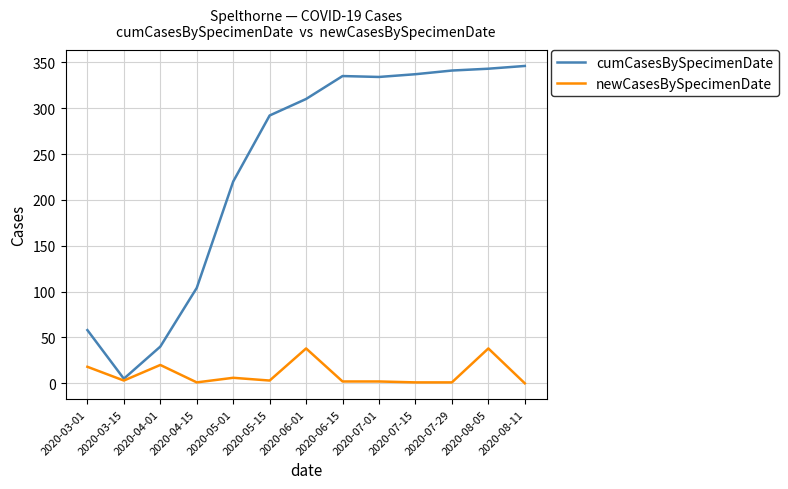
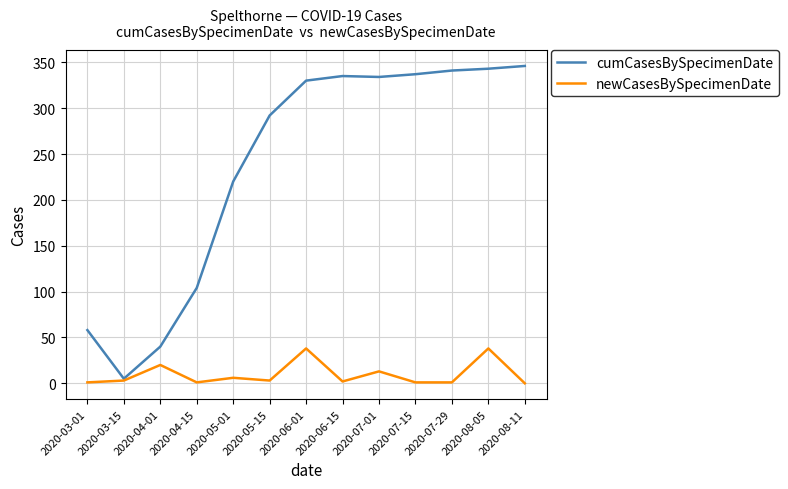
  {
    "cumCasesBySpecimenDate": {
      "2020-03-01": 60,
      "2020-04-01": 40,
      "2020-04-15": 100,
      "2020-05-01": 220,
      "2020-05-15": 290,
-     "2020-06-01": 310,
+     "2020-06-01": 330,
      "2020-06-15": 340,
      "2020-07-01": 330,
      "2020-07-15": 340,
      "2020-07-29": 340,
      "2020-08-05": 340,
      "2020-08-11": 350
    },
    "newCasesBySpecimenDate": {
-     "2020-03-01": 20,
+     "2020-03-01": 0,
      "2020-04-01": 20,
      "2020-04-15": 0,
      "2020-05-01": 10,
      "2020-05-15": 0,
      "2020-06-01": 40,
      "2020-06-15": 0,
-     "2020-07-01": 0,
+     "2020-07-01": 10,
      "2020-07-15": 0,
      "2020-07-29": 0,
      "2020-08-05": 40,
      "2020-08-11": 0
    }
  }
